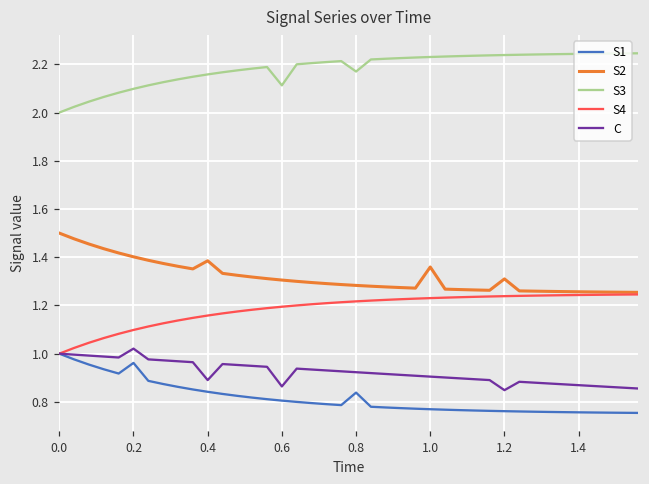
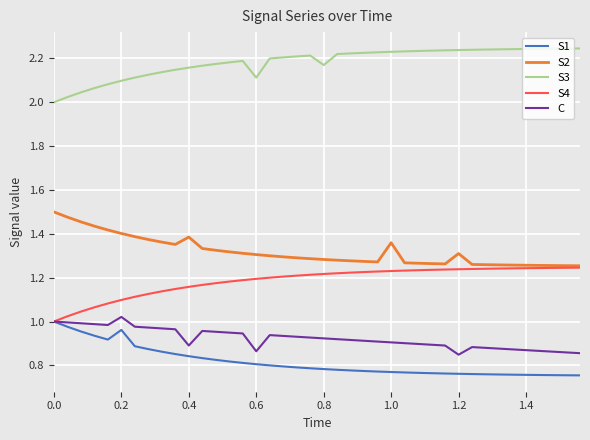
  {
    "S1": {
      "0.2": 0.96,
      "0.4": 0.84,
      "0.6": 0.81,
-     "0.8": 0.84,
+     "0.8": 0.78,
      "1.0": 0.77,
      "1.2": 0.76,
      "1.4": 0.76
    },
    "S3": {
      "0.0": 2.00,
      "0.2": 2.10,
      "0.4": 2.16,
      "0.6": 2.11,
      "0.8": 2.17,
      "1.0": 2.23,
      "1.2": 2.24
    },
    "C": {
      "0.2": 1.02,
      "0.4": 0.89,
      "0.6": 0.86,
      "0.8": 0.92,
      "1.0": 0.90,
      "1.2": 0.85,
      "1.4": 0.87
    }
  }
